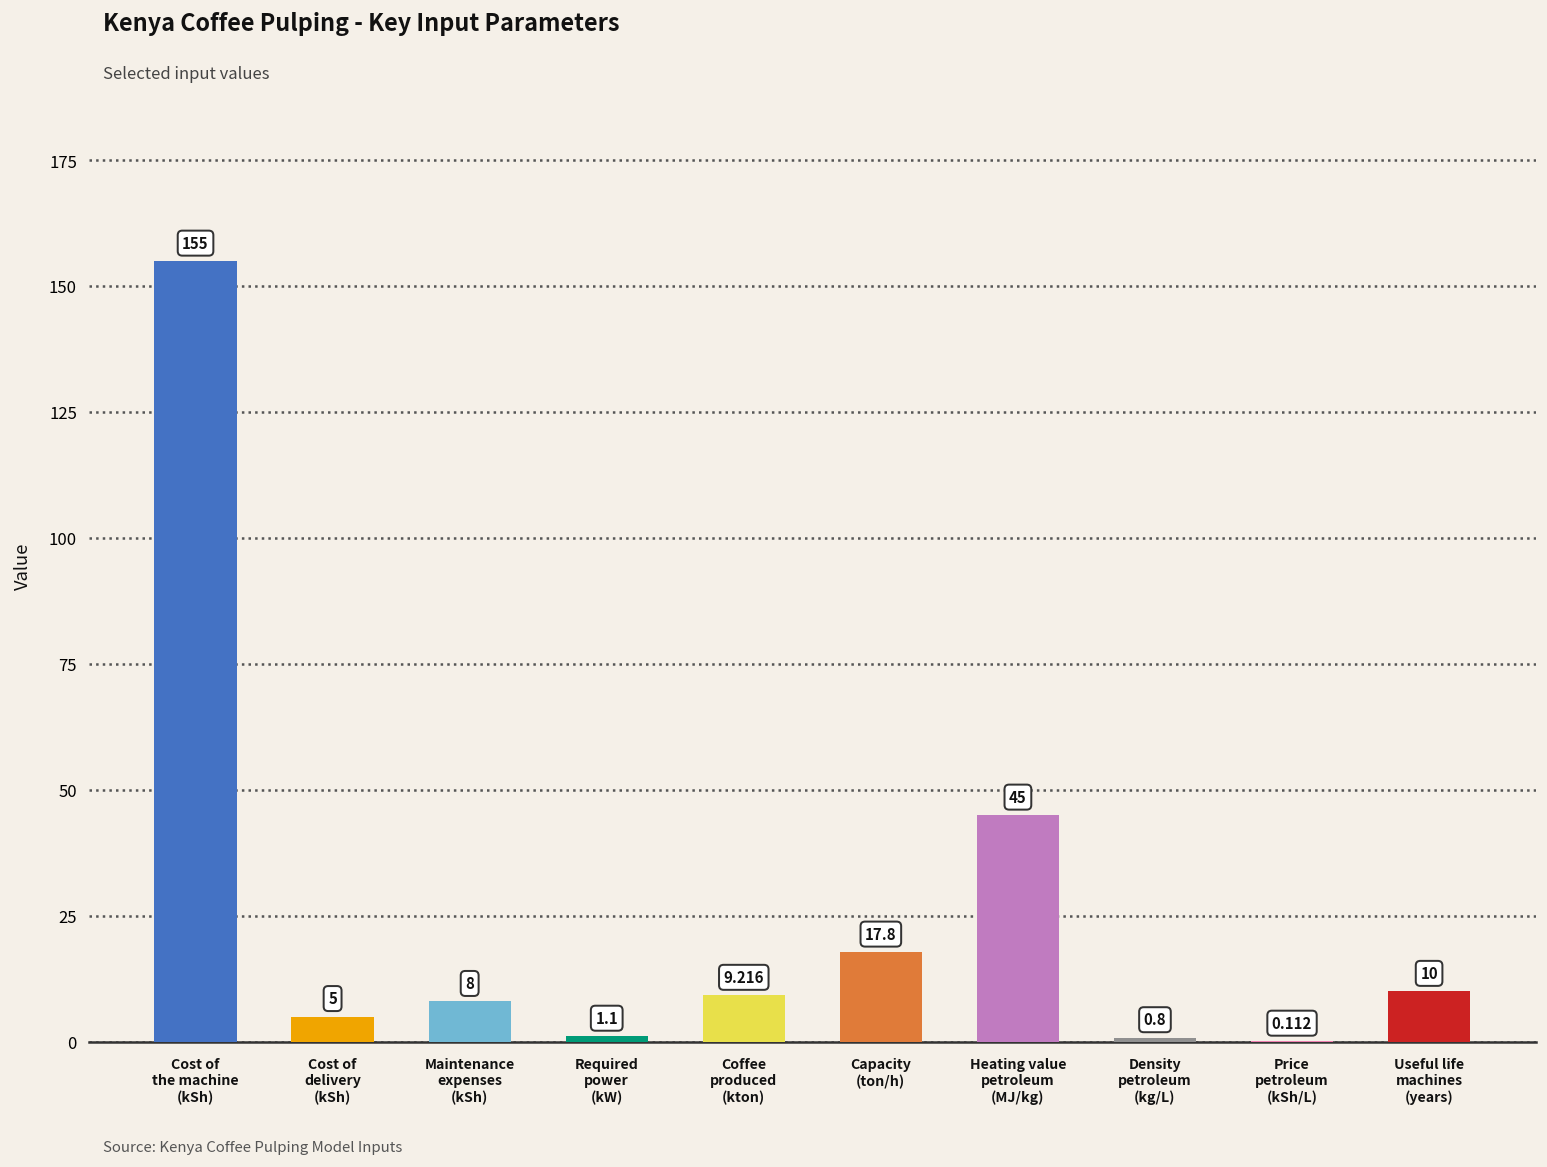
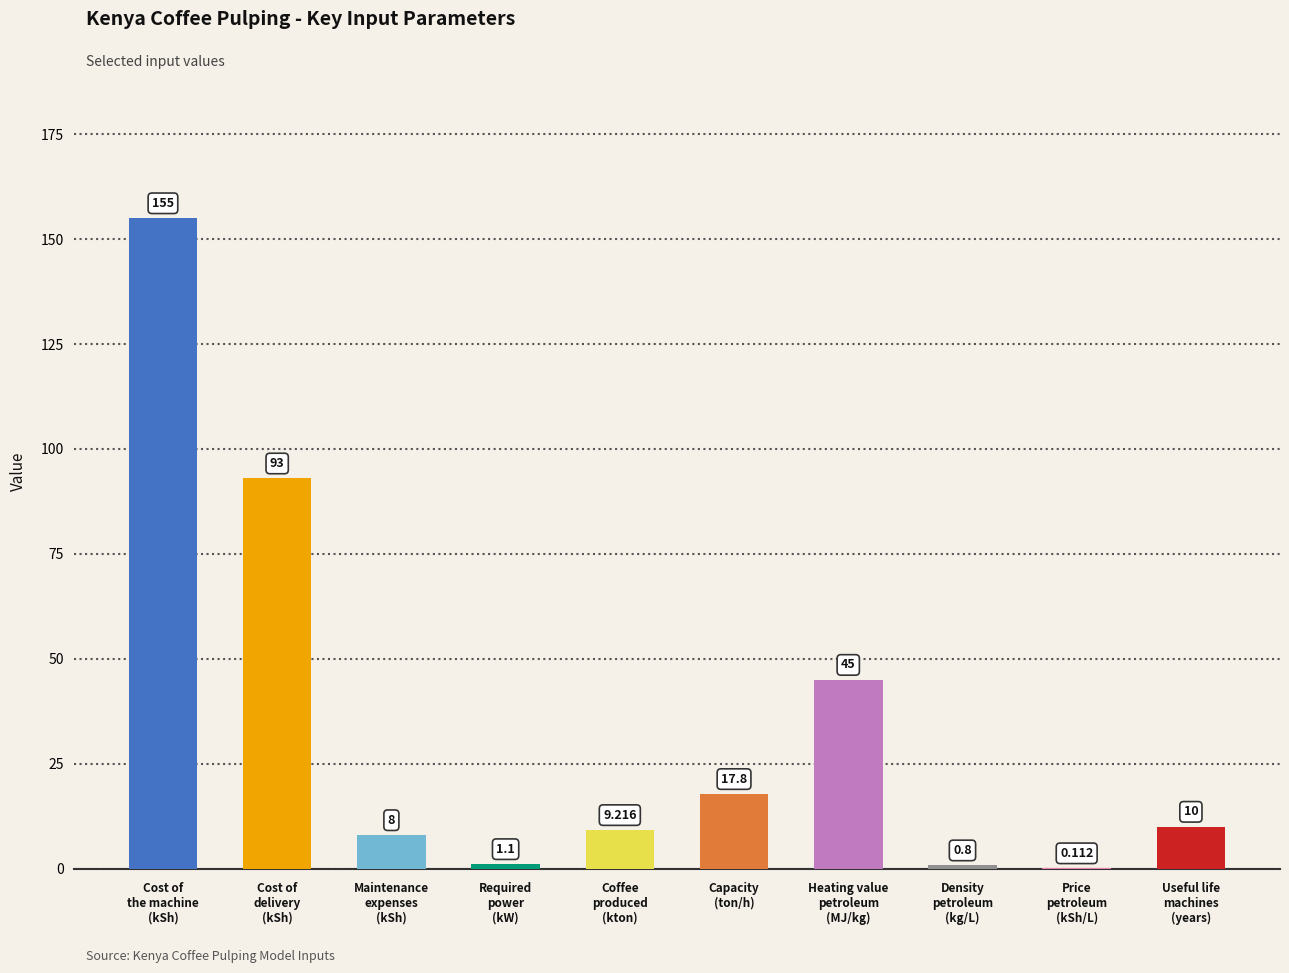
  {
-   "Cost of delivery (kSh)": 5
+   "Cost of delivery (kSh)": 93
  }
